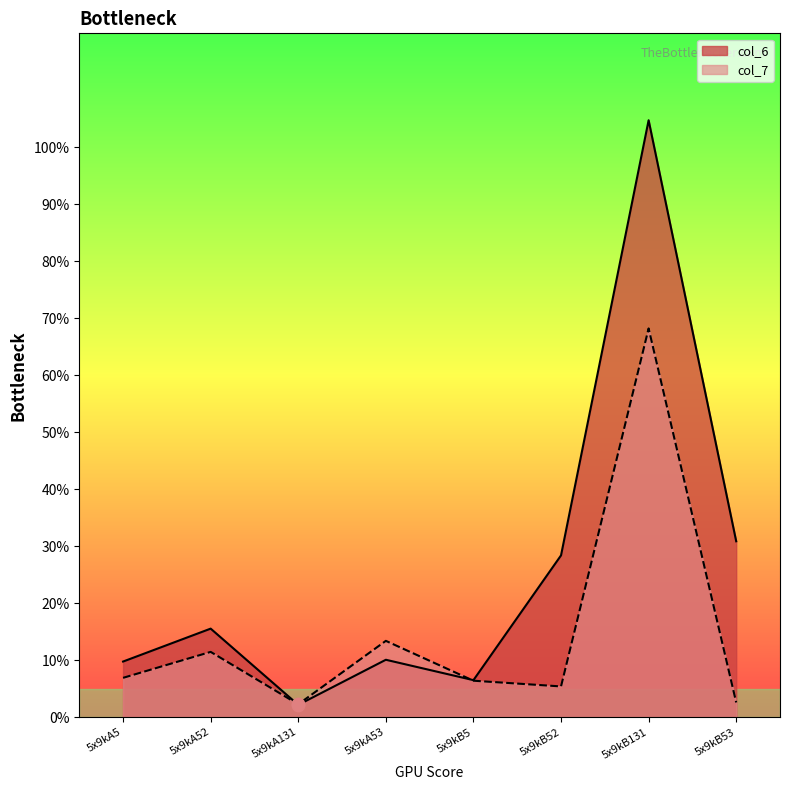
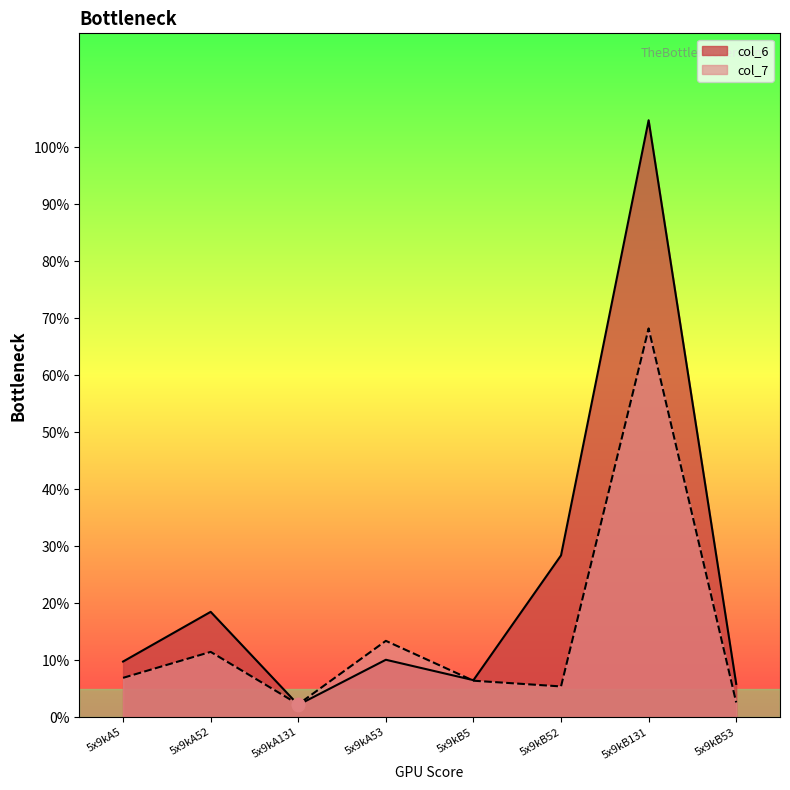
  {
    "col_6": {
      "5x9kA5": "10%",
-     "5x9kA52": "16%",
+     "5x9kA52": "18%",
      "5x9kA53": "10%",
      "5x9kB52": "28%",
      "5x9kB131": "105%",
-     "5x9kB53": "31%"
+     "5x9kB53": "6%"
    }
  }
